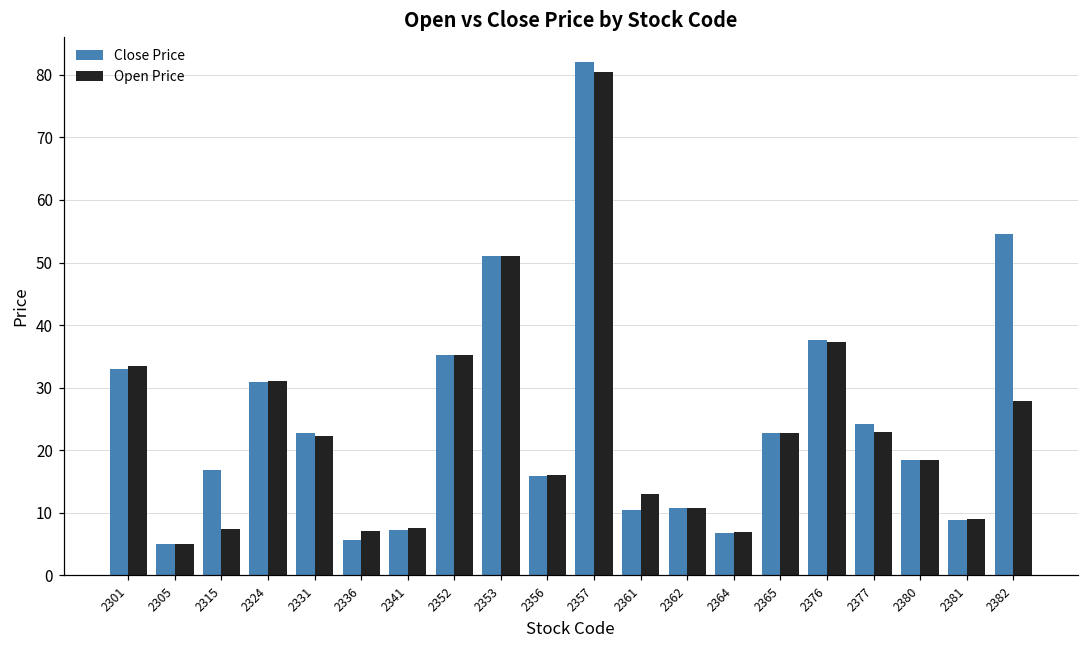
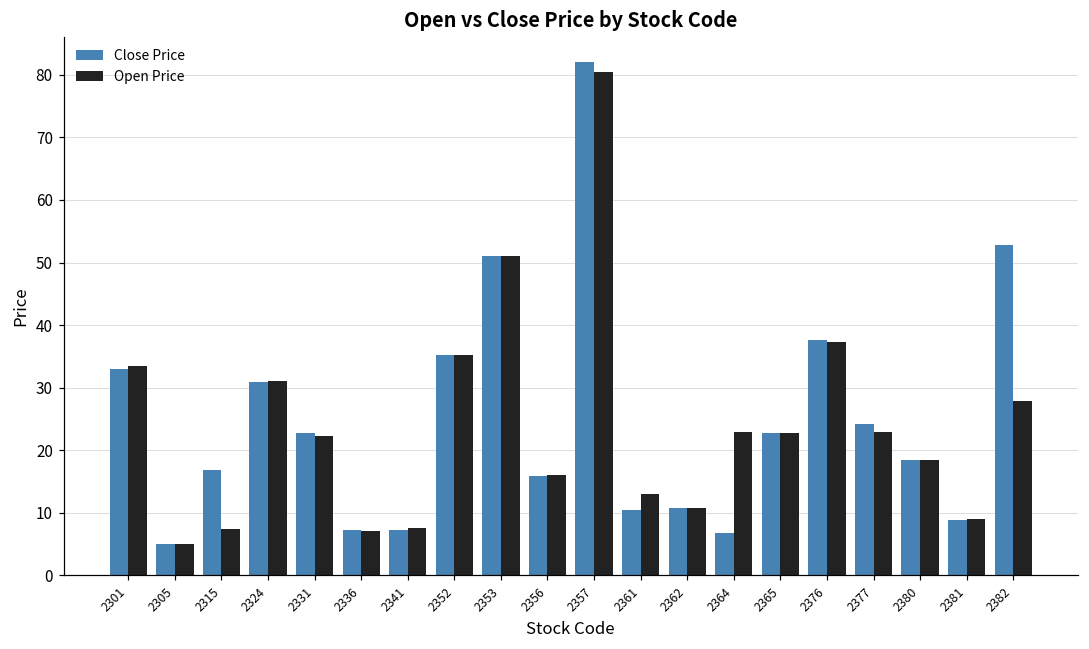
  {
    "Close Price": {
      "2301": 33,
      "2305": 5,
      "2315": 17,
      "2324": 31,
      "2331": 23,
-     "2336": 6,
+     "2336": 7,
      "2341": 7,
      "2352": 35,
      "2353": 51,
      "2356": 16,
      "2357": 82,
      "2361": 11,
      "2362": 11,
      "2364": 7,
      "2365": 23,
      "2376": 38,
      "2377": 24,
      "2380": 18,
      "2381": 9,
-     "2382": 55
+     "2382": 53
    },
    "Open Price": {
      "2301": 33,
      "2305": 5,
      "2315": 7,
      "2324": 31,
      "2331": 22,
      "2336": 7,
      "2341": 8,
      "2352": 35,
      "2353": 51,
      "2356": 16,
      "2357": 81,
      "2361": 13,
      "2362": 11,
-     "2364": 7,
+     "2364": 23,
      "2365": 23,
      "2376": 37,
      "2377": 23,
      "2380": 18,
      "2381": 9,
      "2382": 28
    }
  }
